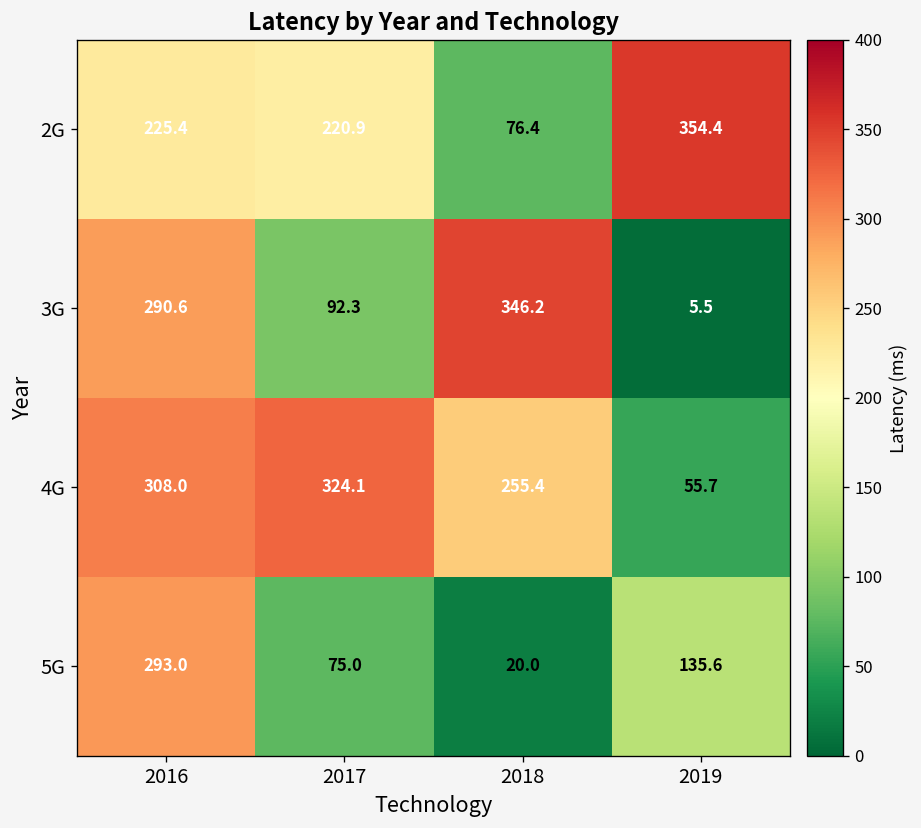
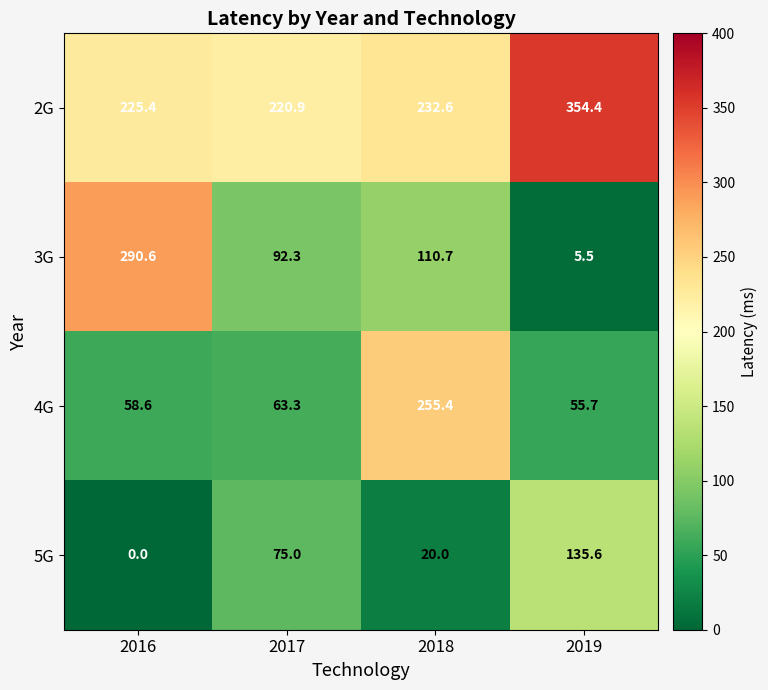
  {
    "2G": {
      "2016": 225.4,
      "2017": 220.9,
-     "2018": 76.4,
+     "2018": 232.6,
      "2019": 354.4
    },
    "3G": {
      "2016": 290.6,
      "2017": 92.3,
-     "2018": 346.2,
+     "2018": 110.7,
      "2019": 5.5
    },
    "4G": {
-     "2016": 308.0,
-     "2017": 324.1,
+     "2016": 58.6,
+     "2017": 63.3,
      "2018": 255.4,
      "2019": 55.7
    },
    "5G": {
-     "2016": 293.0,
+     "2016": 0.0,
      "2017": 75.0,
      "2018": 20.0,
      "2019": 135.6
    }
  }
